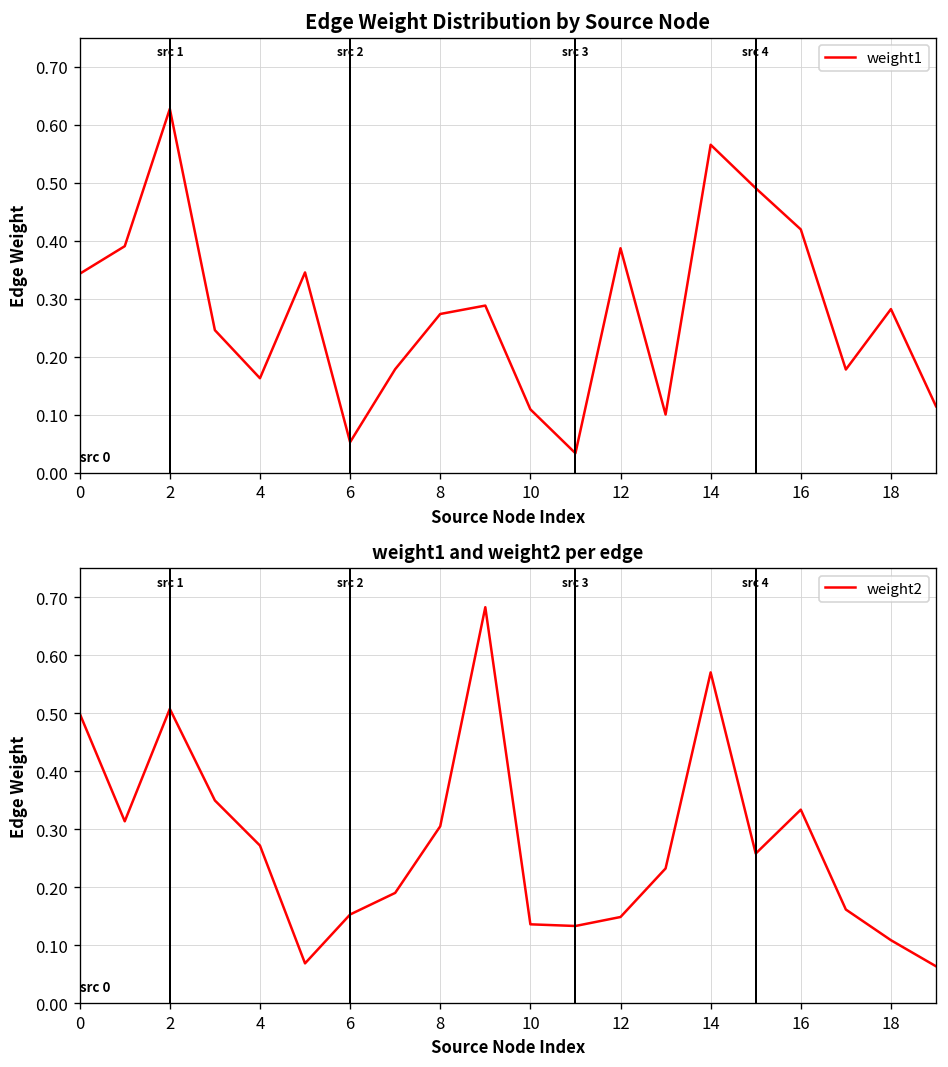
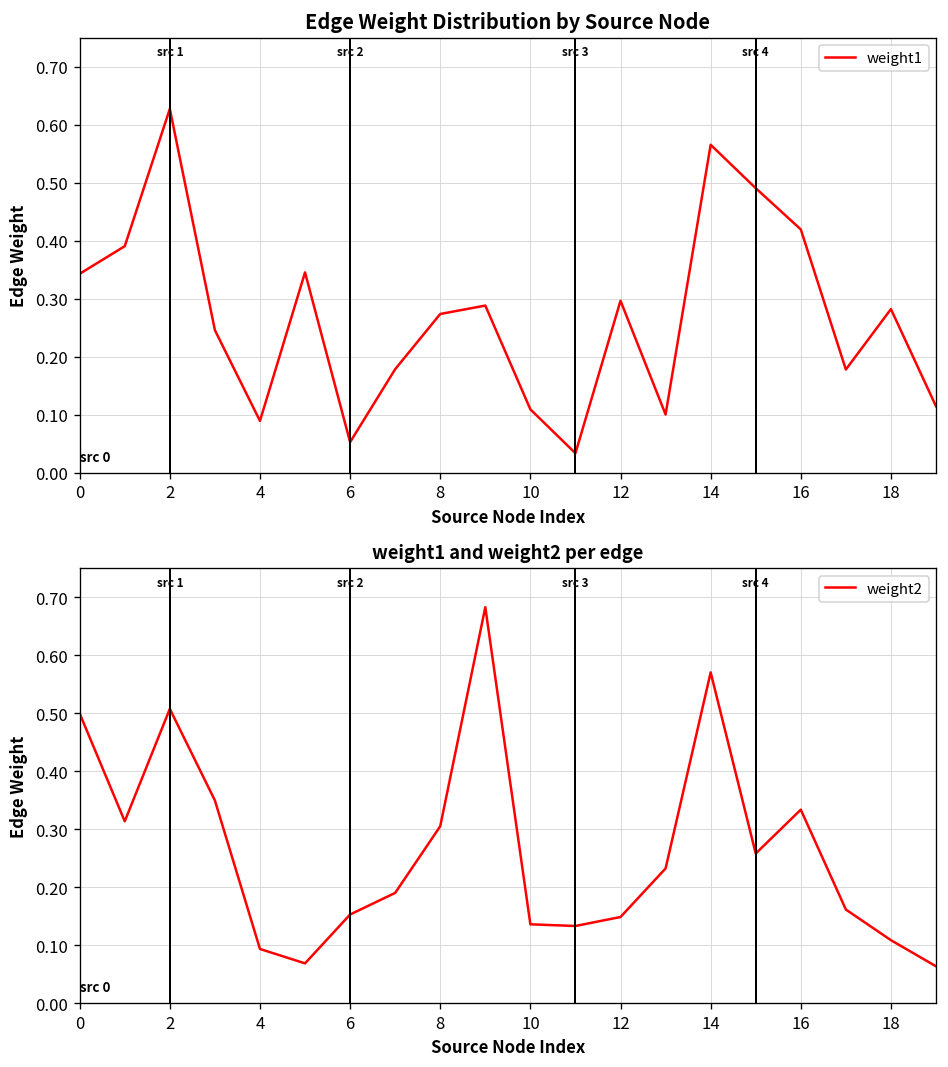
  {
    "Edge Weight Distribution by Source Node": {
      "0": 0.34,
      "2": 0.63,
-     "4": 0.16,
+     "4": 0.09,
      "6": 0.05,
      "8": 0.27,
      "10": 0.11,
-     "12": 0.39,
+     "12": 0.30,
      "14": 0.57,
      "16": 0.42,
      "18": 0.28
    },
    "weight1 and weight2 per edge": {
      "0": 0.50,
      "2": 0.51,
-     "4": 0.27,
+     "4": 0.09,
      "6": 0.15,
      "8": 0.30,
      "10": 0.14,
      "12": 0.15,
      "14": 0.57,
      "16": 0.33,
      "18": 0.11
    }
  }
